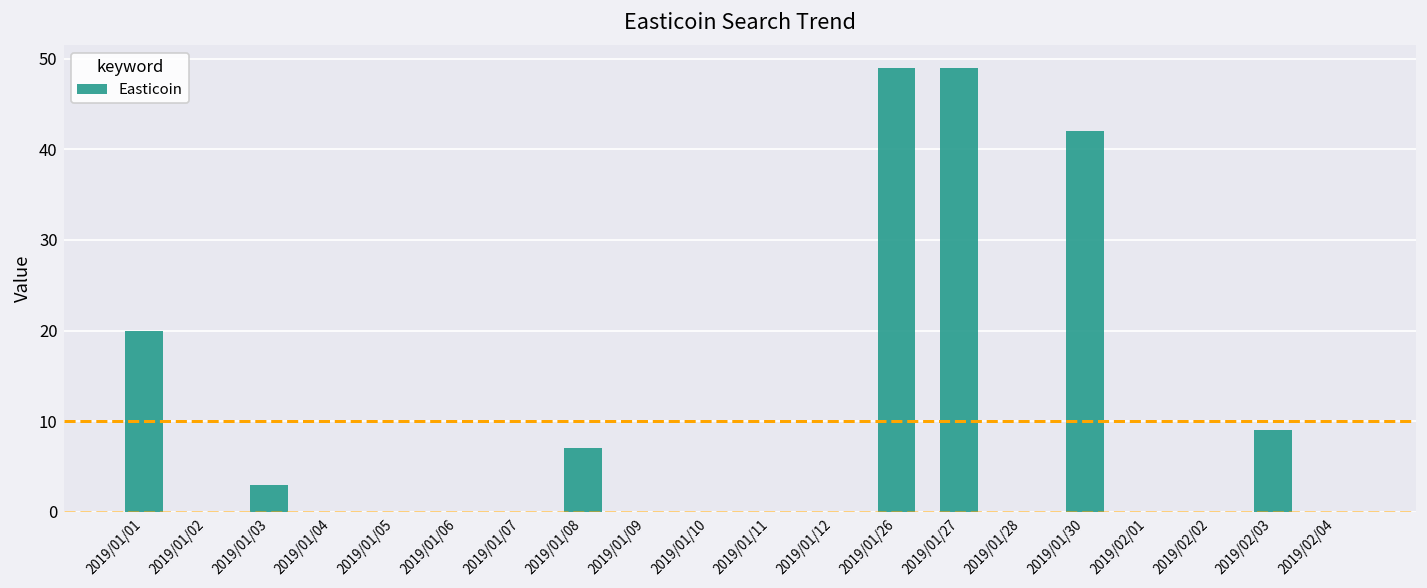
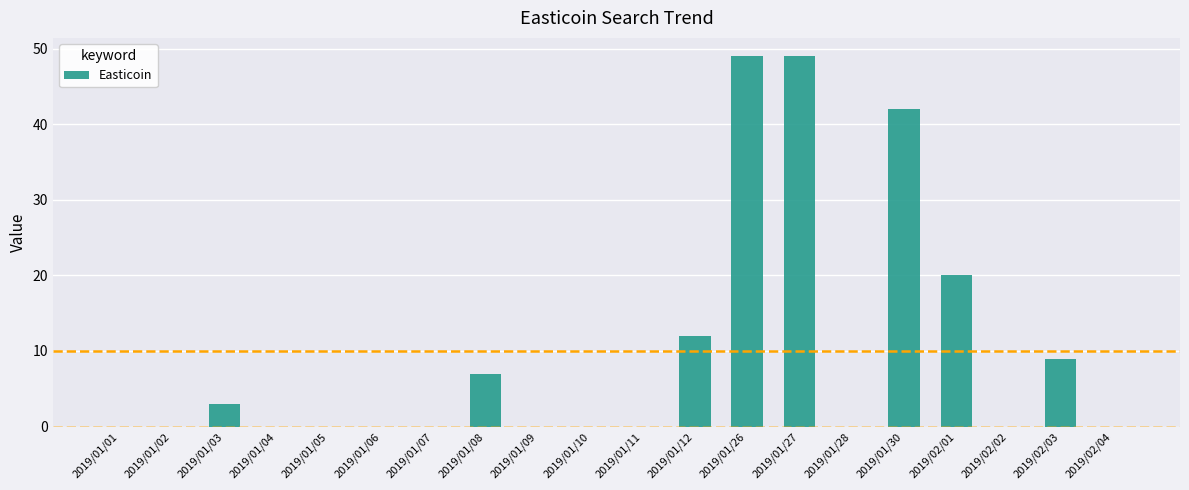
  {
-   "2019/01/01": 20,
+   "2019/01/01": 0,
    "2019/01/02": 0,
    "2019/01/03": 3,
    "2019/01/04": 0,
    "2019/01/05": 0,
    "2019/01/06": 0,
    "2019/01/07": 0,
    "2019/01/08": 7,
    "2019/01/09": 0,
    "2019/01/10": 0,
    "2019/01/11": 0,
-   "2019/01/12": 0,
+   "2019/01/12": 12,
    "2019/01/26": 49,
    "2019/01/27": 49,
    "2019/01/28": 0,
    "2019/01/30": 42,
-   "2019/02/01": 0,
+   "2019/02/01": 20,
    "2019/02/02": 0,
    "2019/02/03": 9,
    "2019/02/04": 0
  }
